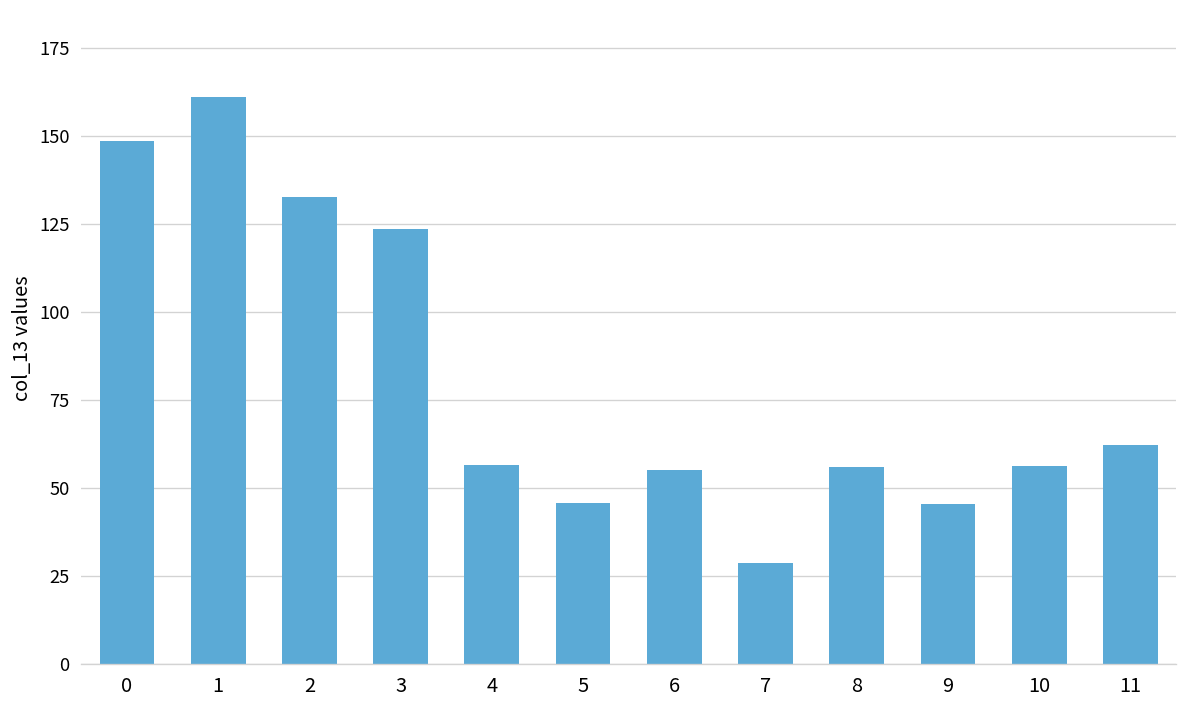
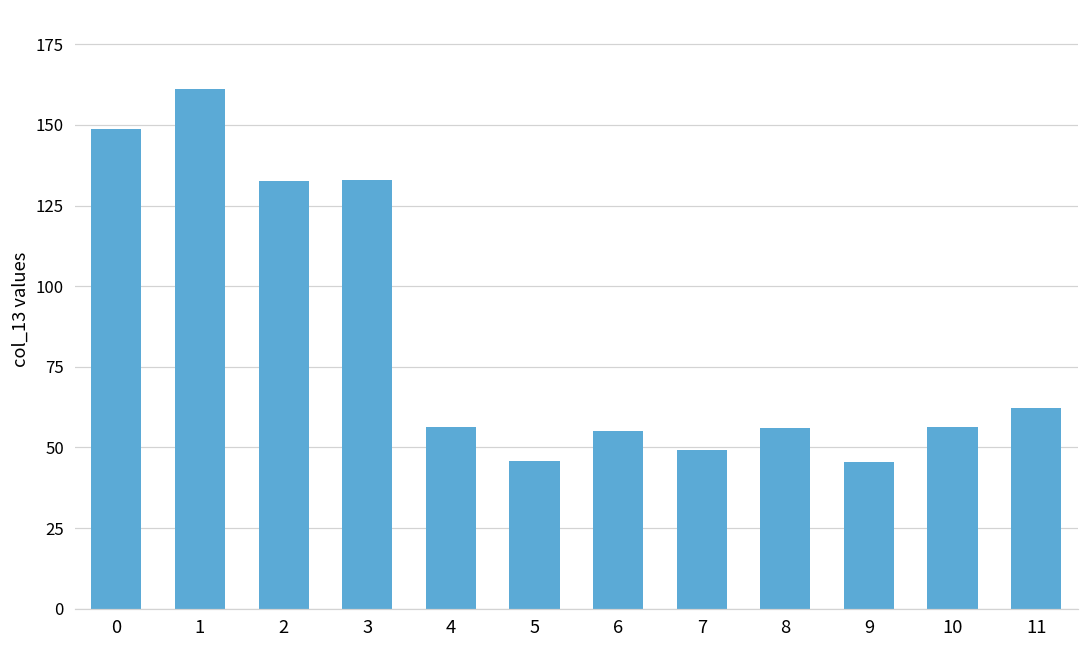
  {
    "0": 149,
    "1": 161,
    "2": 133,
-   "3": 124,
+   "3": 133,
    "4": 56,
    "5": 46,
    "6": 55,
-   "7": 29,
+   "7": 49,
    "8": 56,
    "9": 46,
    "10": 56,
    "11": 62
  }
